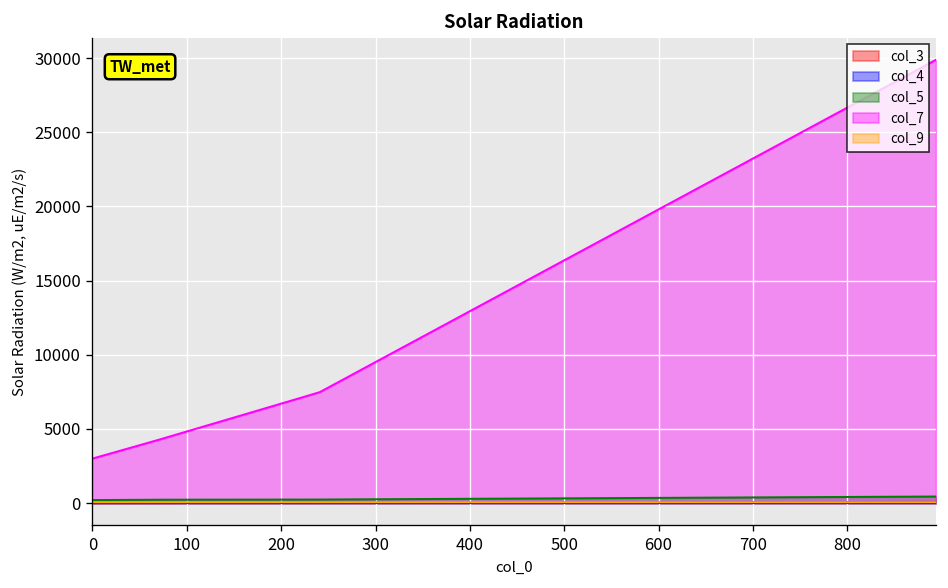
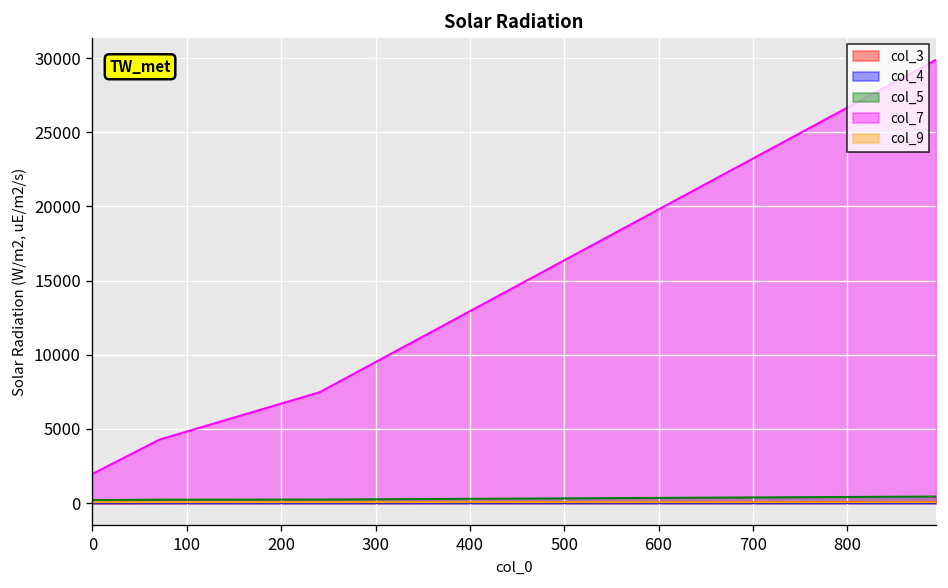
  {
    "col_7": {
-     "0": 3000
+     "0": 2000
    }
  }
